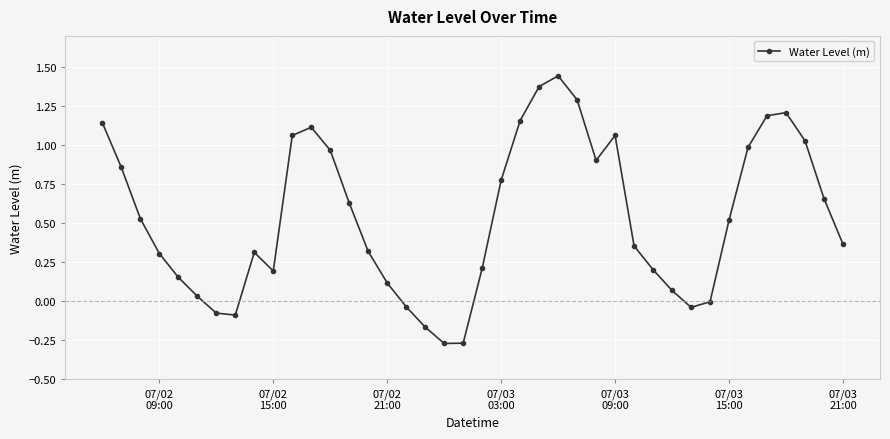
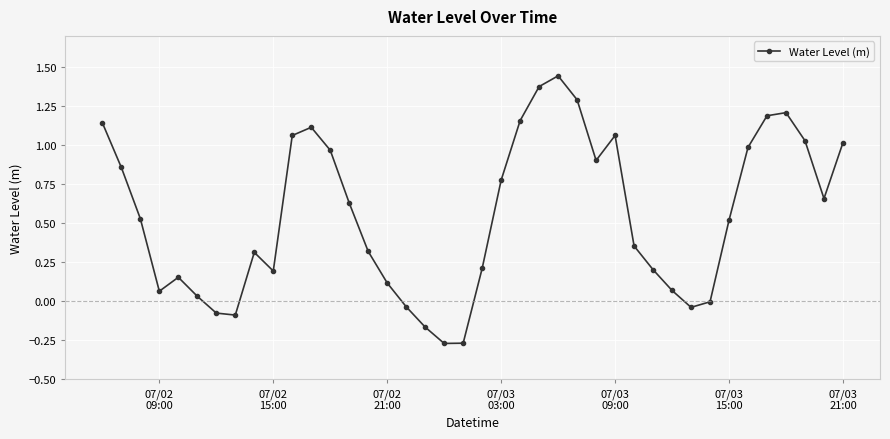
  {
-   "07/02 09:00": 0.31,
+   "07/02 09:00": 0.06,
    "07/02 15:00": 0.19,
    "07/02 21:00": 0.12,
    "07/03 03:00": 0.78,
    "07/03 09:00": 1.06,
    "07/03 15:00": 0.52,
-   "07/03 21:00": 0.37
+   "07/03 21:00": 1.02
  }
